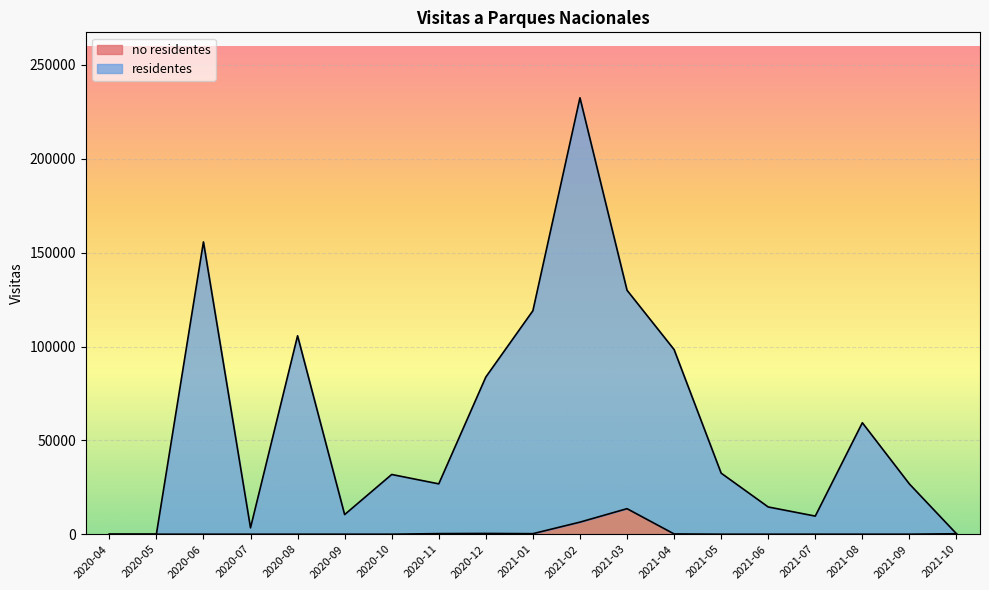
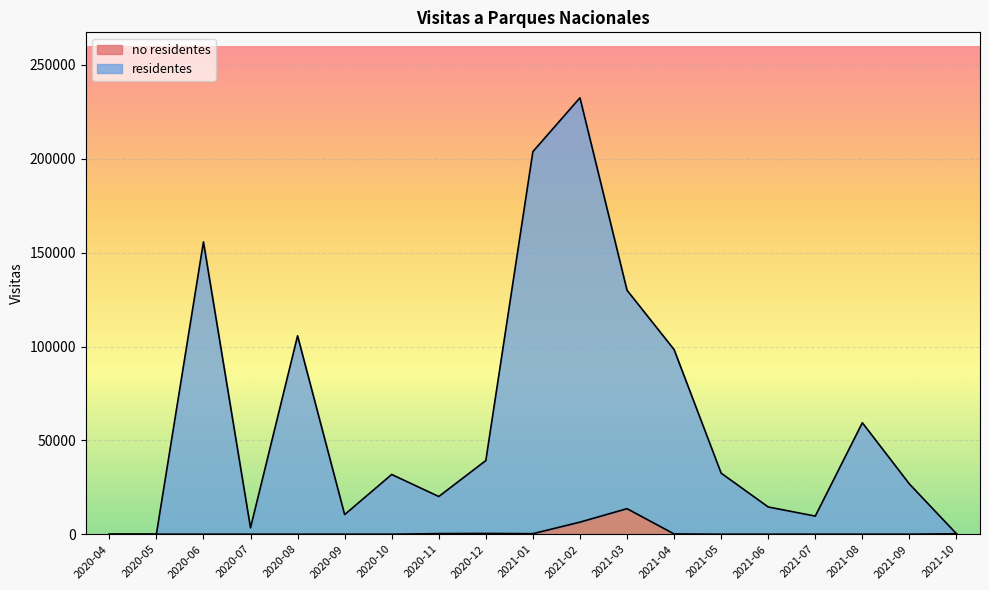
  {
    "no residentes": {
      "2020-06": 0,
      "2020-07": 0,
      "2020-08": 0,
      "2020-09": 0,
      "2020-10": 0,
      "2020-11": 0,
      "2020-12": 0,
      "2021-01": 0,
      "2021-02": 6000,
      "2021-03": 14000,
      "2021-04": 0,
      "2021-05": 0,
      "2021-06": 0,
      "2021-07": 0,
      "2021-08": 0,
      "2021-09": 0
    },
    "residentes": {
      "2020-06": 156000,
      "2020-07": 3000,
      "2020-08": 106000,
      "2020-09": 10000,
      "2020-10": 32000,
-     "2020-11": 27000,
-     "2020-12": 83000,
-     "2021-01": 119000,
+     "2020-11": 20000,
+     "2020-12": 39000,
+     "2021-01": 204000,
      "2021-02": 226000,
      "2021-03": 116000,
      "2021-04": 98000,
      "2021-05": 33000,
      "2021-06": 15000,
      "2021-07": 10000,
      "2021-08": 59000,
      "2021-09": 27000
    }
  }
